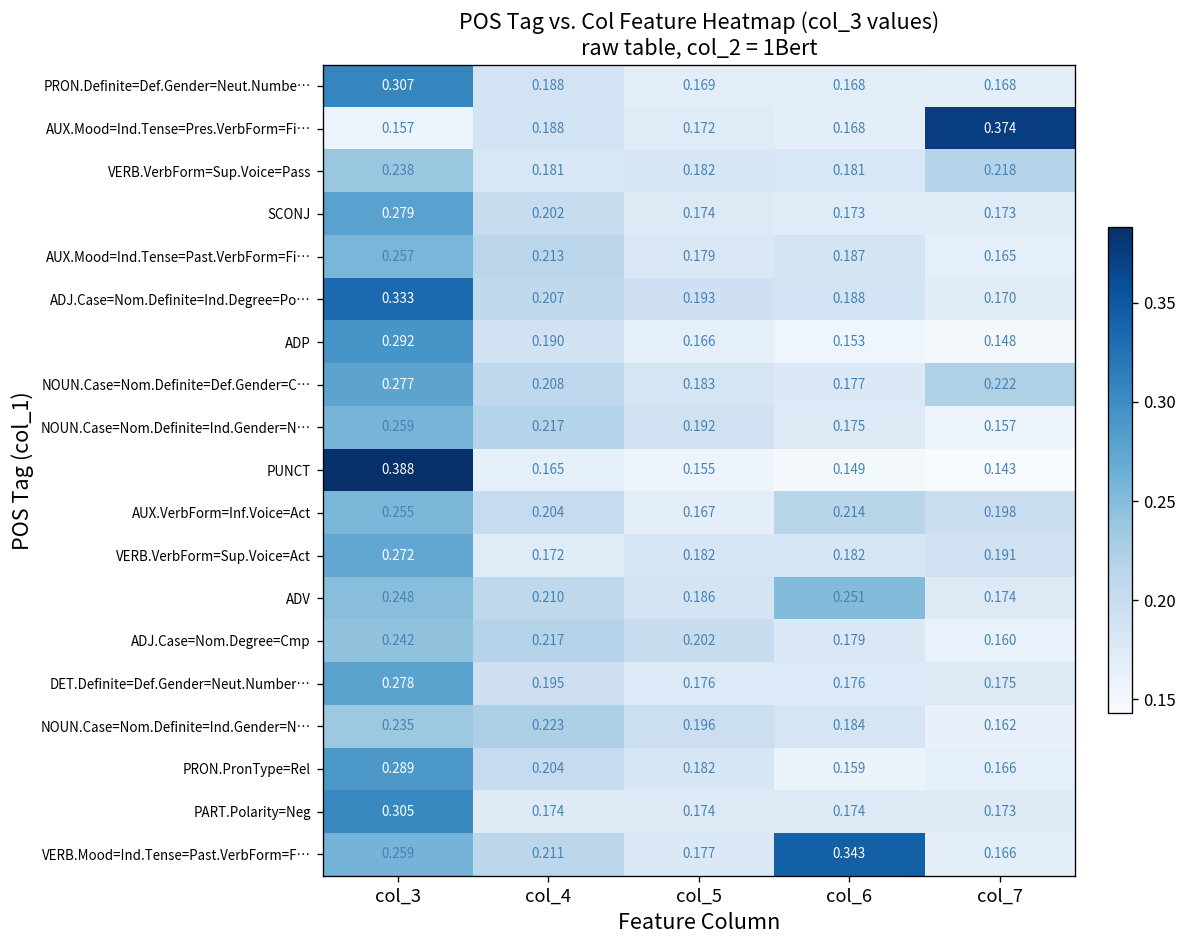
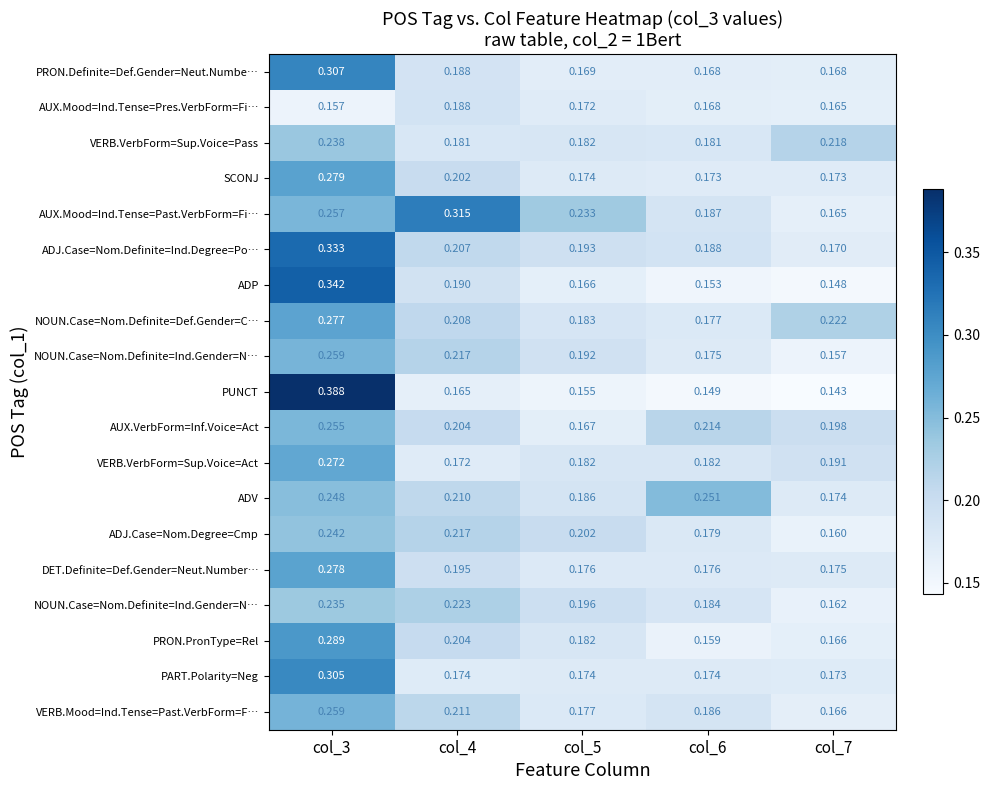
  {
    "PRON.Definite=Def.Gender=Neut.Numbe…": {
      "col_3": 0.307,
      "col_4": 0.188,
      "col_5": 0.169,
      "col_6": 0.168,
      "col_7": 0.168
    },
    "AUX.Mood=Ind.Tense=Pres.VerbForm=Fi…": {
      "col_3": 0.157,
      "col_4": 0.188,
      "col_5": 0.172,
      "col_6": 0.168,
-     "col_7": 0.374
+     "col_7": 0.165
    },
    "VERB.VerbForm=Sup.Voice=Pass": {
      "col_3": 0.238,
      "col_4": 0.181,
      "col_5": 0.182,
      "col_6": 0.181,
      "col_7": 0.218
    },
    "SCONJ": {
      "col_3": 0.279,
      "col_4": 0.202,
      "col_5": 0.174,
      "col_6": 0.173,
      "col_7": 0.173
    },
    "AUX.Mood=Ind.Tense=Past.VerbForm=Fi…": {
      "col_3": 0.257,
-     "col_4": 0.213,
-     "col_5": 0.179,
+     "col_4": 0.315,
+     "col_5": 0.233,
      "col_6": 0.187,
      "col_7": 0.165
    },
    "ADJ.Case=Nom.Definite=Ind.Degree=Po…": {
      "col_3": 0.333,
      "col_4": 0.207,
      "col_5": 0.193,
      "col_6": 0.188,
      "col_7": 0.170
    },
    "ADP": {
-     "col_3": 0.292,
+     "col_3": 0.342,
      "col_4": 0.190,
      "col_5": 0.166,
      "col_6": 0.153,
      "col_7": 0.148
    },
    "NOUN.Case=Nom.Definite=Def.Gender=C…": {
      "col_3": 0.277,
      "col_4": 0.208,
      "col_5": 0.183,
      "col_6": 0.177,
      "col_7": 0.222
    },
    "PUNCT": {
      "col_3": 0.388,
      "col_4": 0.165,
      "col_5": 0.155,
      "col_6": 0.149,
      "col_7": 0.143
    },
    "AUX.VerbForm=Inf.Voice=Act": {
      "col_3": 0.255,
      "col_4": 0.204,
      "col_5": 0.167,
      "col_6": 0.214,
      "col_7": 0.198
    },
    "VERB.VerbForm=Sup.Voice=Act": {
      "col_3": 0.272,
      "col_4": 0.172,
      "col_5": 0.182,
      "col_6": 0.182,
      "col_7": 0.191
    },
    "ADV": {
      "col_3": 0.248,
      "col_4": 0.210,
      "col_5": 0.186,
      "col_6": 0.251,
      "col_7": 0.174
    },
    "ADJ.Case=Nom.Degree=Cmp": {
      "col_3": 0.242,
      "col_4": 0.217,
      "col_5": 0.202,
      "col_6": 0.179,
      "col_7": 0.160
    },
    "DET.Definite=Def.Gender=Neut.Number…": {
      "col_3": 0.278,
      "col_4": 0.195,
      "col_5": 0.176,
      "col_6": 0.176,
      "col_7": 0.175
    },
    "PRON.PronType=Rel": {
      "col_3": 0.289,
      "col_4": 0.204,
      "col_5": 0.182,
      "col_6": 0.159,
      "col_7": 0.166
    },
    "PART.Polarity=Neg": {
      "col_3": 0.305,
      "col_4": 0.174,
      "col_5": 0.174,
      "col_6": 0.174,
      "col_7": 0.173
    },
    "VERB.Mood=Ind.Tense=Past.VerbForm=F…": {
      "col_3": 0.259,
      "col_4": 0.211,
      "col_5": 0.177,
-     "col_6": 0.343,
+     "col_6": 0.186,
      "col_7": 0.166
    }
  }
